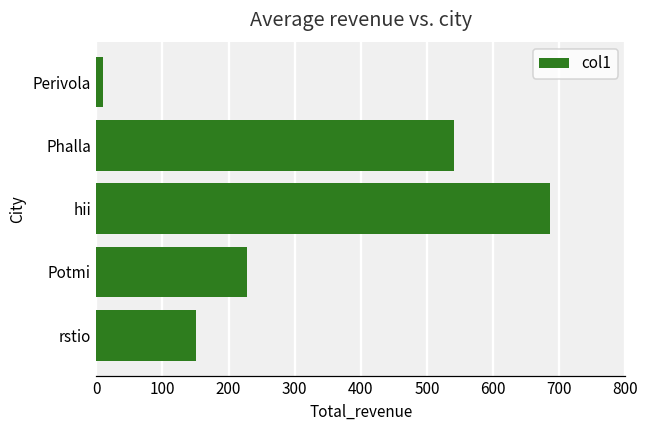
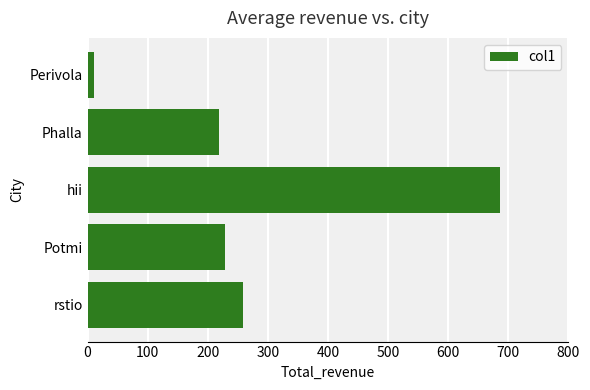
  {
    "Perivola": 10,
-   "Phalla": 540,
+   "Phalla": 220,
    "hii": 690,
    "Potmi": 230,
-   "rstio": 150
+   "rstio": 260
  }
